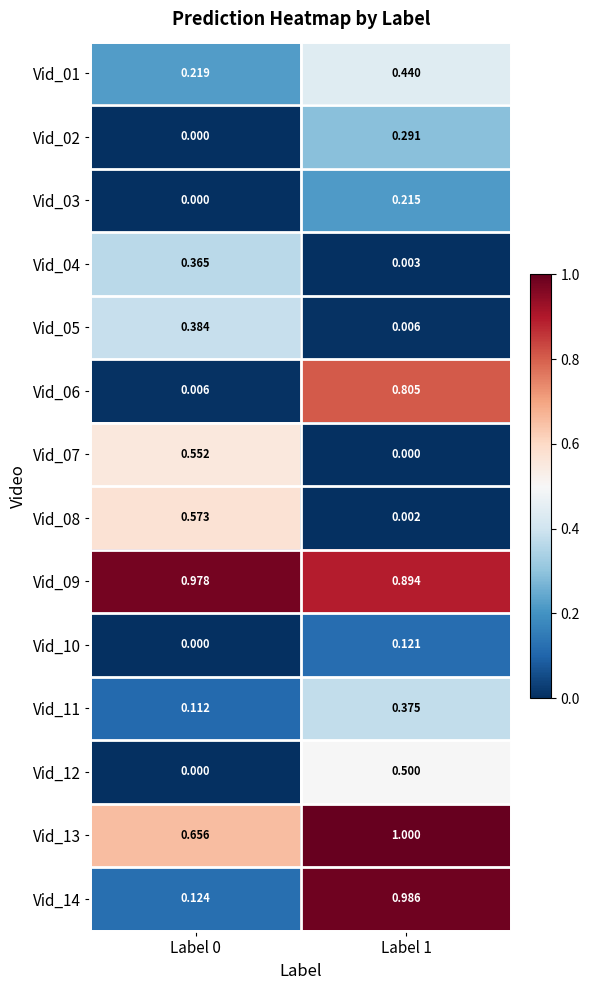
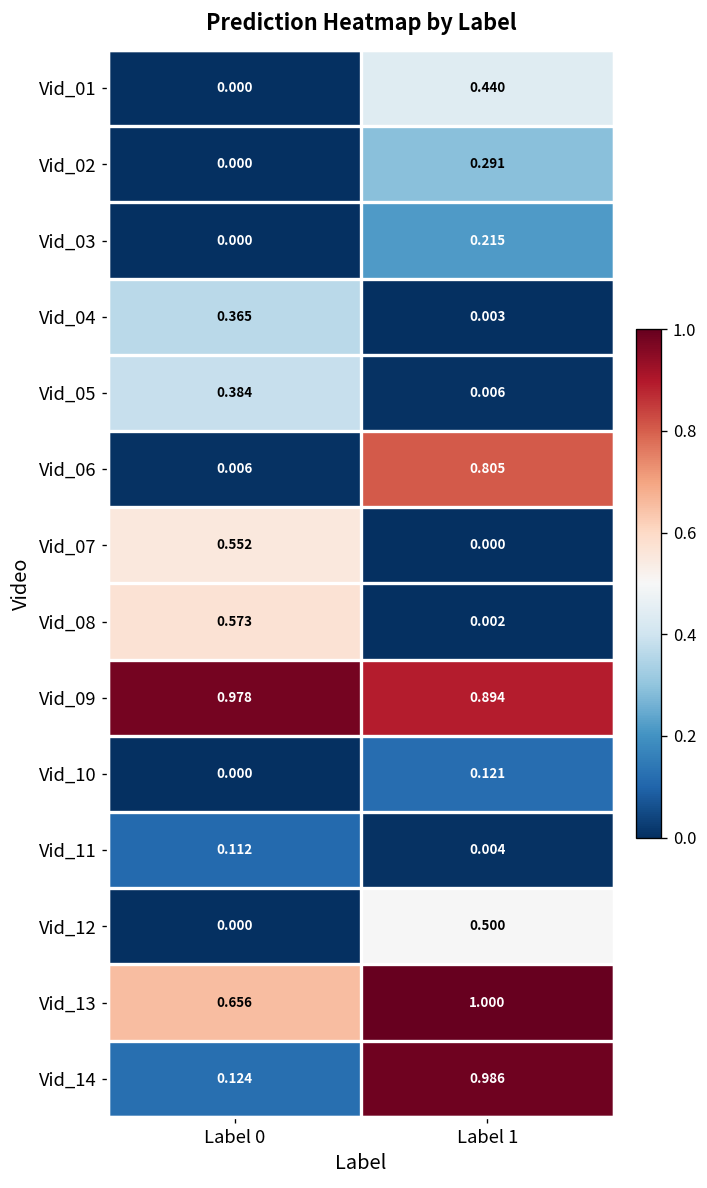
  {
    "Vid_01": {
-     "Label 0": 0.219,
+     "Label 0": 0.000,
      "Label 1": 0.440
    },
    "Vid_02": {
      "Label 0": 0.000,
      "Label 1": 0.291
    },
    "Vid_03": {
      "Label 0": 0.000,
      "Label 1": 0.215
    },
    "Vid_04": {
      "Label 0": 0.365,
      "Label 1": 0.003
    },
    "Vid_05": {
      "Label 0": 0.384,
      "Label 1": 0.006
    },
    "Vid_06": {
      "Label 0": 0.006,
      "Label 1": 0.805
    },
    "Vid_07": {
      "Label 0": 0.552,
      "Label 1": 0.000
    },
    "Vid_08": {
      "Label 0": 0.573,
      "Label 1": 0.002
    },
    "Vid_09": {
      "Label 0": 0.978,
      "Label 1": 0.894
    },
    "Vid_10": {
      "Label 0": 0.000,
      "Label 1": 0.121
    },
    "Vid_11": {
      "Label 0": 0.112,
-     "Label 1": 0.375
+     "Label 1": 0.004
    },
    "Vid_12": {
      "Label 0": 0.000,
      "Label 1": 0.500
    },
    "Vid_13": {
      "Label 0": 0.656,
      "Label 1": 1.000
    },
    "Vid_14": {
      "Label 0": 0.124,
      "Label 1": 0.986
    }
  }
